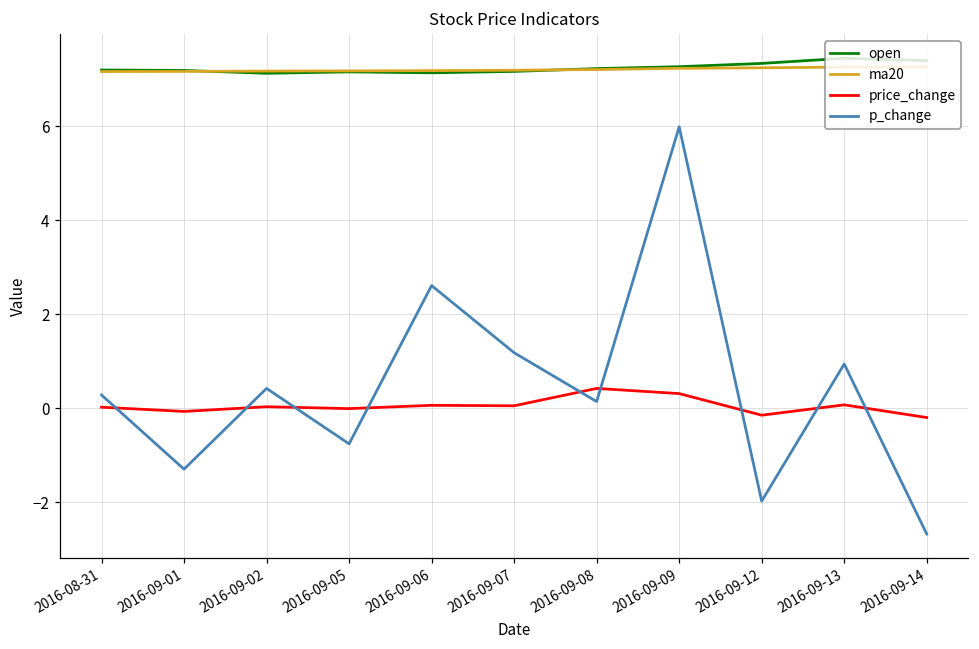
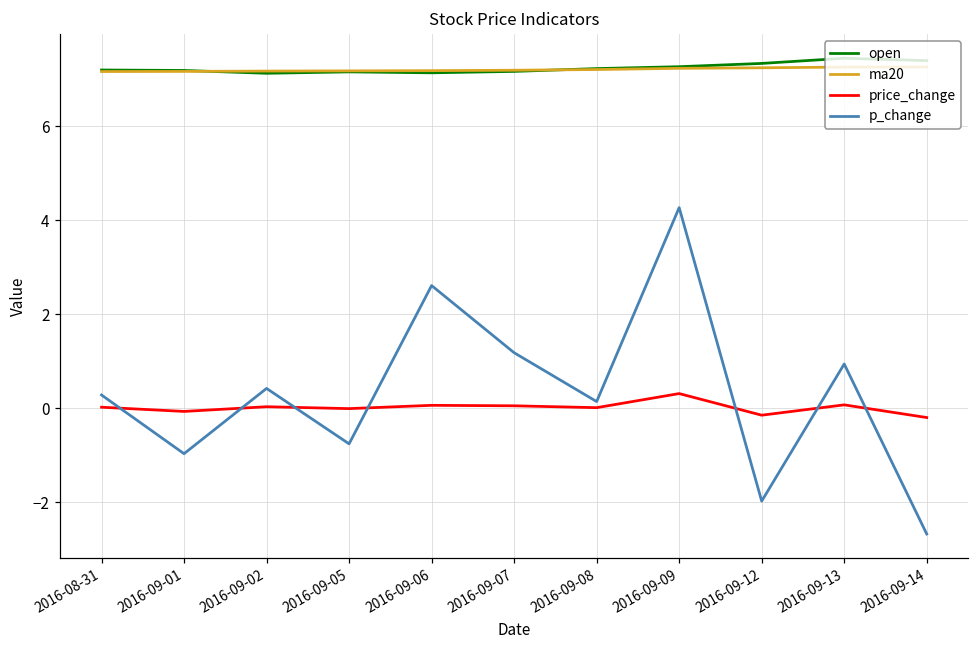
  {
    "open": {
      "2016-09-12": 7.3
    },
    "ma20": {
      "2016-09-12": 7.2
    },
    "price_change": {
      "2016-08-31": 0.0,
      "2016-09-01": -0.1,
      "2016-09-02": 0.0,
      "2016-09-05": 0.0,
      "2016-09-06": 0.1,
      "2016-09-07": 0.1,
-     "2016-09-08": 0.4,
+     "2016-09-08": 0.0,
      "2016-09-09": 0.3,
      "2016-09-12": -0.2,
      "2016-09-13": 0.1,
      "2016-09-14": -0.2
    },
    "p_change": {
      "2016-08-31": 0.3,
-     "2016-09-01": -1.3,
+     "2016-09-01": -1.0,
      "2016-09-02": 0.4,
      "2016-09-05": -0.8,
      "2016-09-06": 2.6,
      "2016-09-07": 1.2,
      "2016-09-08": 0.1,
-     "2016-09-09": 6.0,
+     "2016-09-09": 4.3,
      "2016-09-12": -2.0,
      "2016-09-13": 0.9,
      "2016-09-14": -2.7
    }
  }
